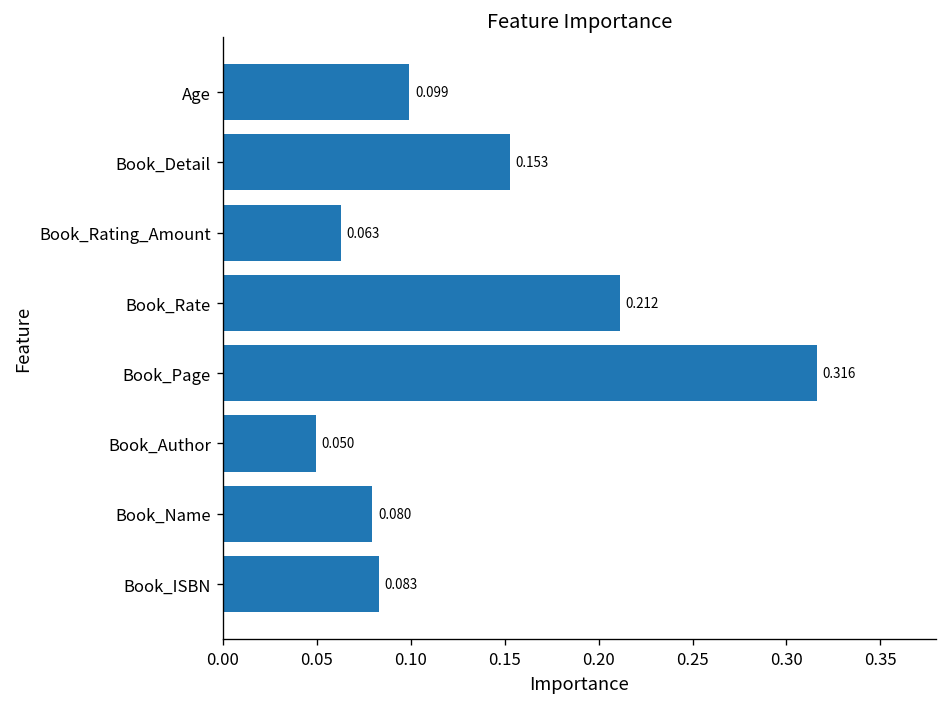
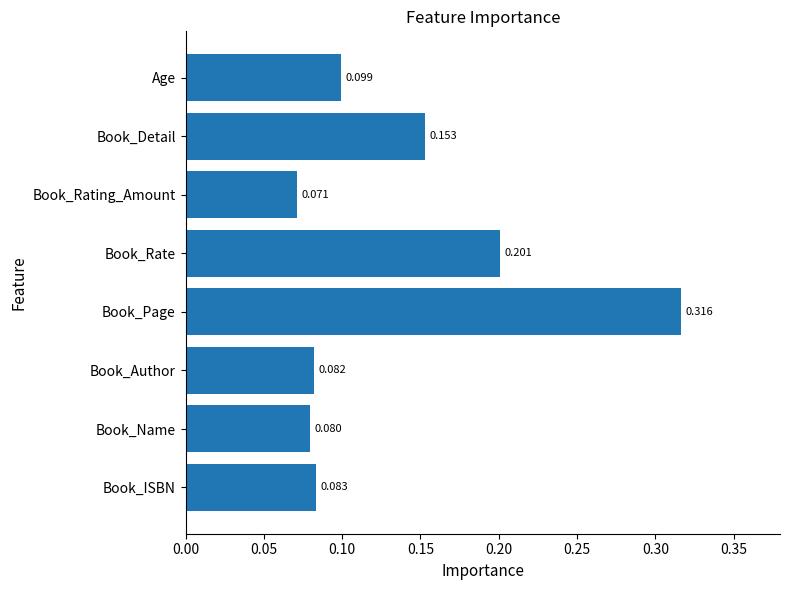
  {
    "Age": 0.099,
    "Book_Detail": 0.153,
-   "Book_Rating_Amount": 0.063,
-   "Book_Rate": 0.212,
+   "Book_Rating_Amount": 0.071,
+   "Book_Rate": 0.201,
    "Book_Page": 0.316,
-   "Book_Author": 0.050,
+   "Book_Author": 0.082,
    "Book_Name": 0.080,
    "Book_ISBN": 0.083
  }
